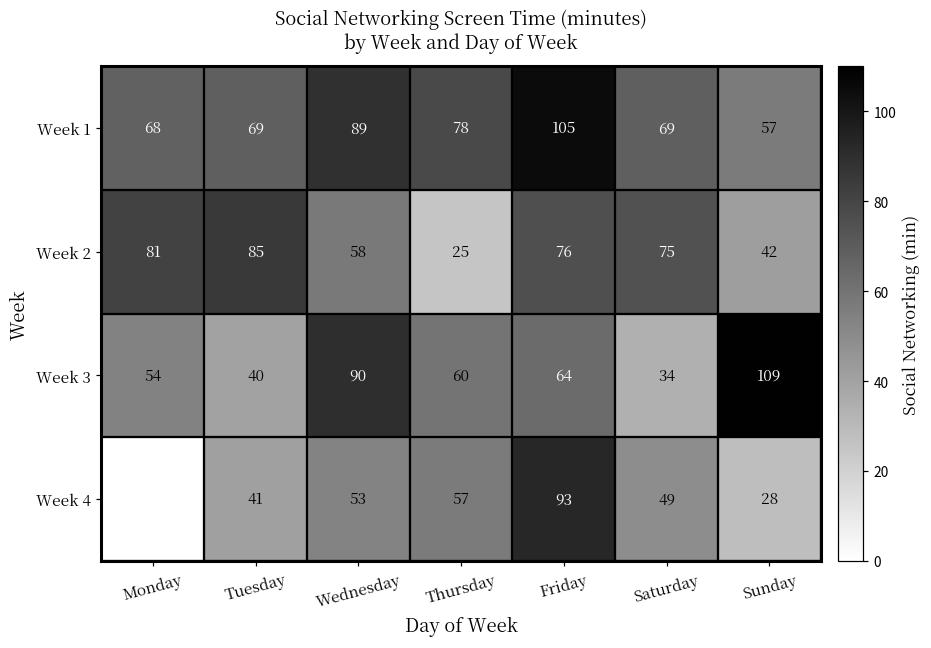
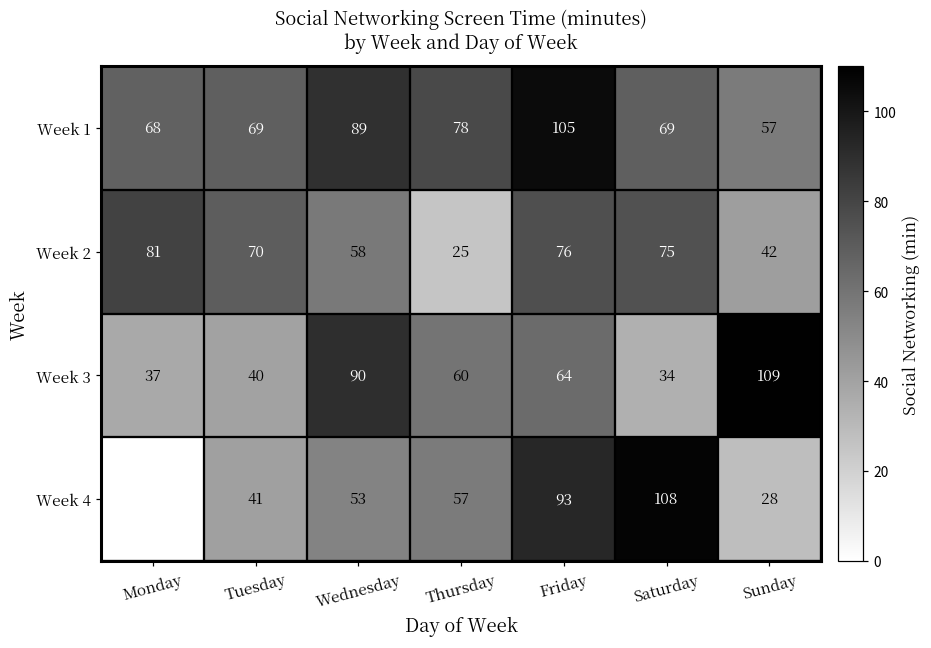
  {
    "Week 1": {
      "Monday": 68,
      "Tuesday": 69,
      "Wednesday": 89,
      "Thursday": 78,
      "Friday": 105,
      "Saturday": 69,
      "Sunday": 57
    },
    "Week 2": {
      "Monday": 81,
-     "Tuesday": 85,
+     "Tuesday": 70,
      "Wednesday": 58,
      "Thursday": 25,
      "Friday": 76,
      "Saturday": 75,
      "Sunday": 42
    },
    "Week 3": {
-     "Monday": 54,
+     "Monday": 37,
      "Tuesday": 40,
      "Wednesday": 90,
      "Thursday": 60,
      "Friday": 64,
      "Saturday": 34,
      "Sunday": 109
    },
    "Week 4": {
      "Tuesday": 41,
      "Wednesday": 53,
      "Thursday": 57,
      "Friday": 93,
-     "Saturday": 49,
+     "Saturday": 108,
      "Sunday": 28
    }
  }
